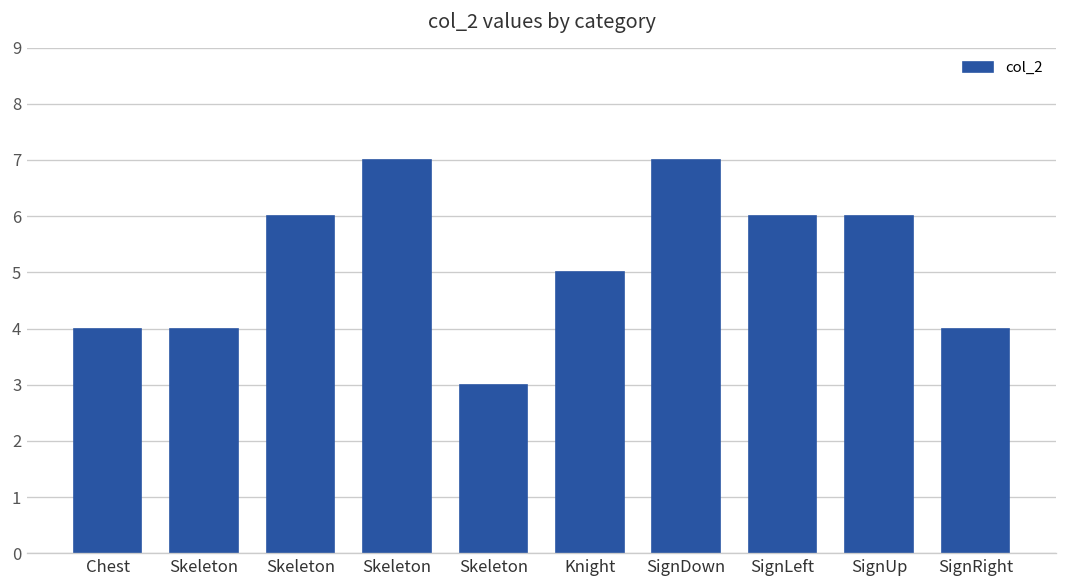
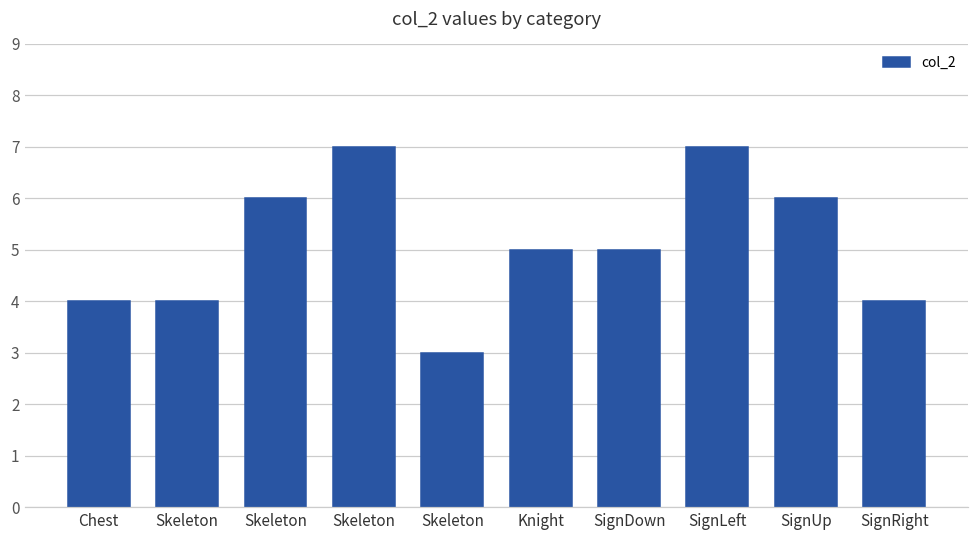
  {
    "Chest": 4,
    "Knight": 5,
-   "SignDown": 7,
-   "SignLeft": 6,
+   "SignDown": 5,
+   "SignLeft": 7,
    "SignUp": 6,
    "SignRight": 4
  }
